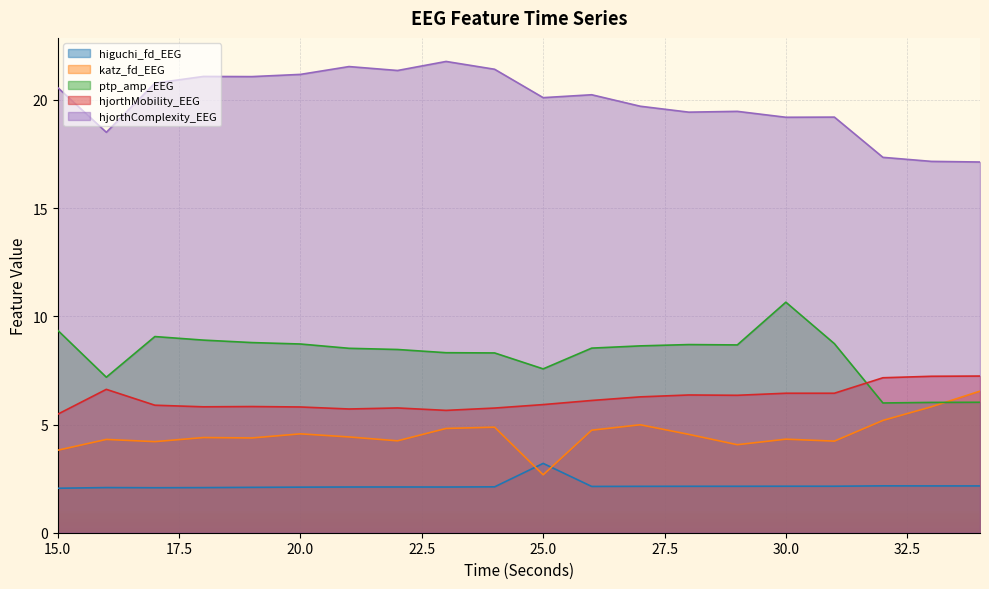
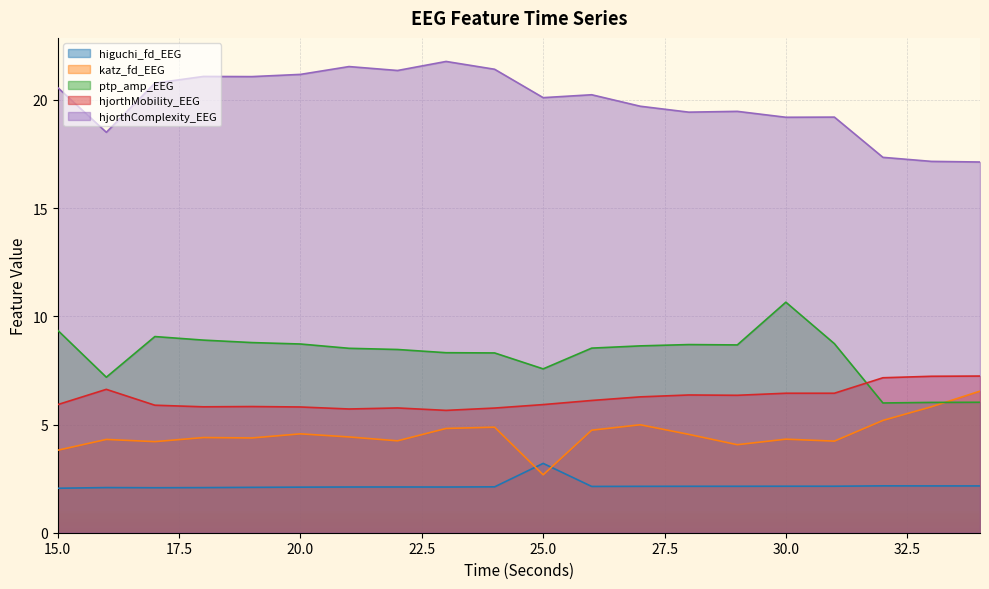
  {
    "higuchi_fd_EEG": {
      "15.0": 2.1,
      "20.0": 2.1,
      "25.0": 3.2,
      "30.0": 2.1
    },
    "katz_fd_EEG": {
      "15.0": 3.8,
      "20.0": 4.6,
      "25.0": 2.7,
      "30.0": 4.3
    },
    "ptp_amp_EEG": {
      "15.0": 9.4,
      "20.0": 8.7,
      "25.0": 7.6,
      "30.0": 10.7
    },
    "hjorthMobility_EEG": {
-     "15.0": 5.5,
+     "15.0": 5.9,
      "20.0": 5.8,
      "25.0": 5.9,
      "30.0": 6.4
    },
    "hjorthComplexity_EEG": {
      "15.0": 20.6,
      "20.0": 21.2,
      "25.0": 20.1,
      "30.0": 19.2
    }
  }
